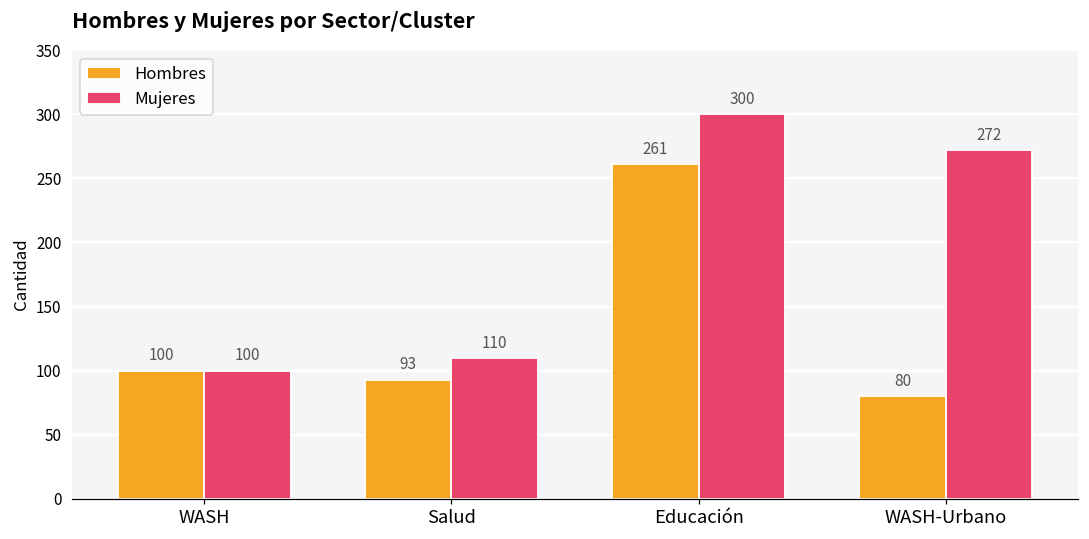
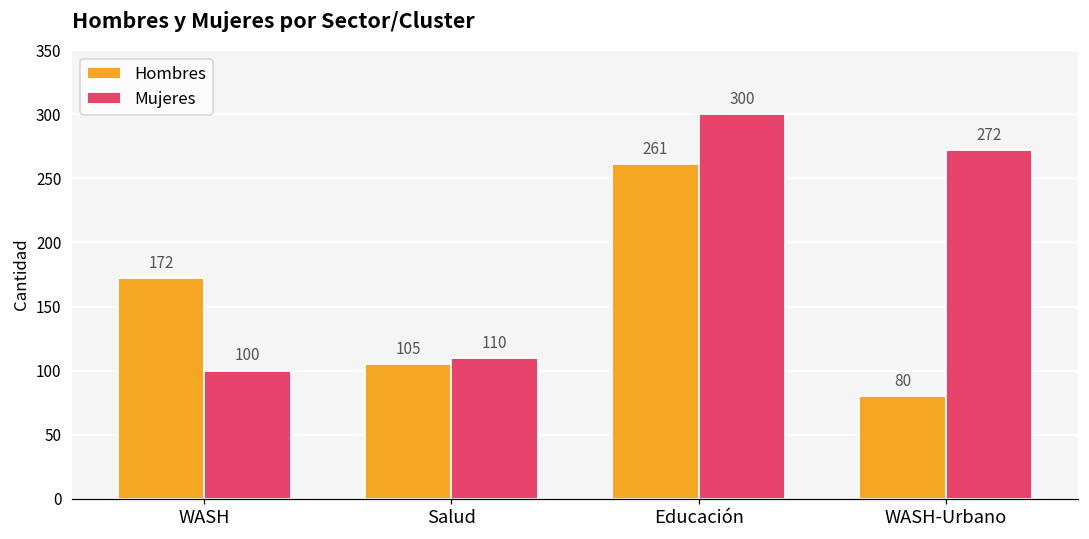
  {
    "Hombres": {
-     "WASH": 100,
-     "Salud": 93,
+     "WASH": 172,
+     "Salud": 105,
      "Educación": 261,
      "WASH-Urbano": 80
    },
    "Mujeres": {
      "WASH": 100,
      "Salud": 110,
      "Educación": 300,
      "WASH-Urbano": 272
    }
  }
